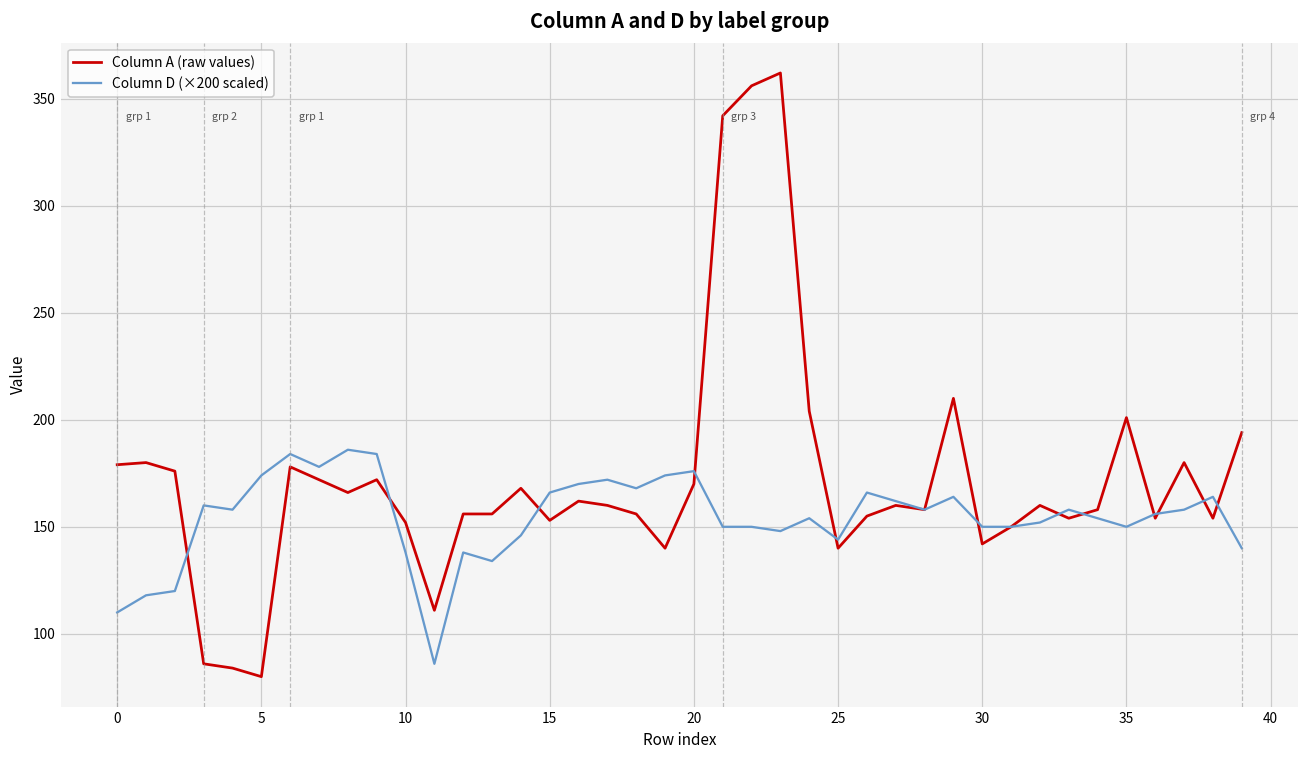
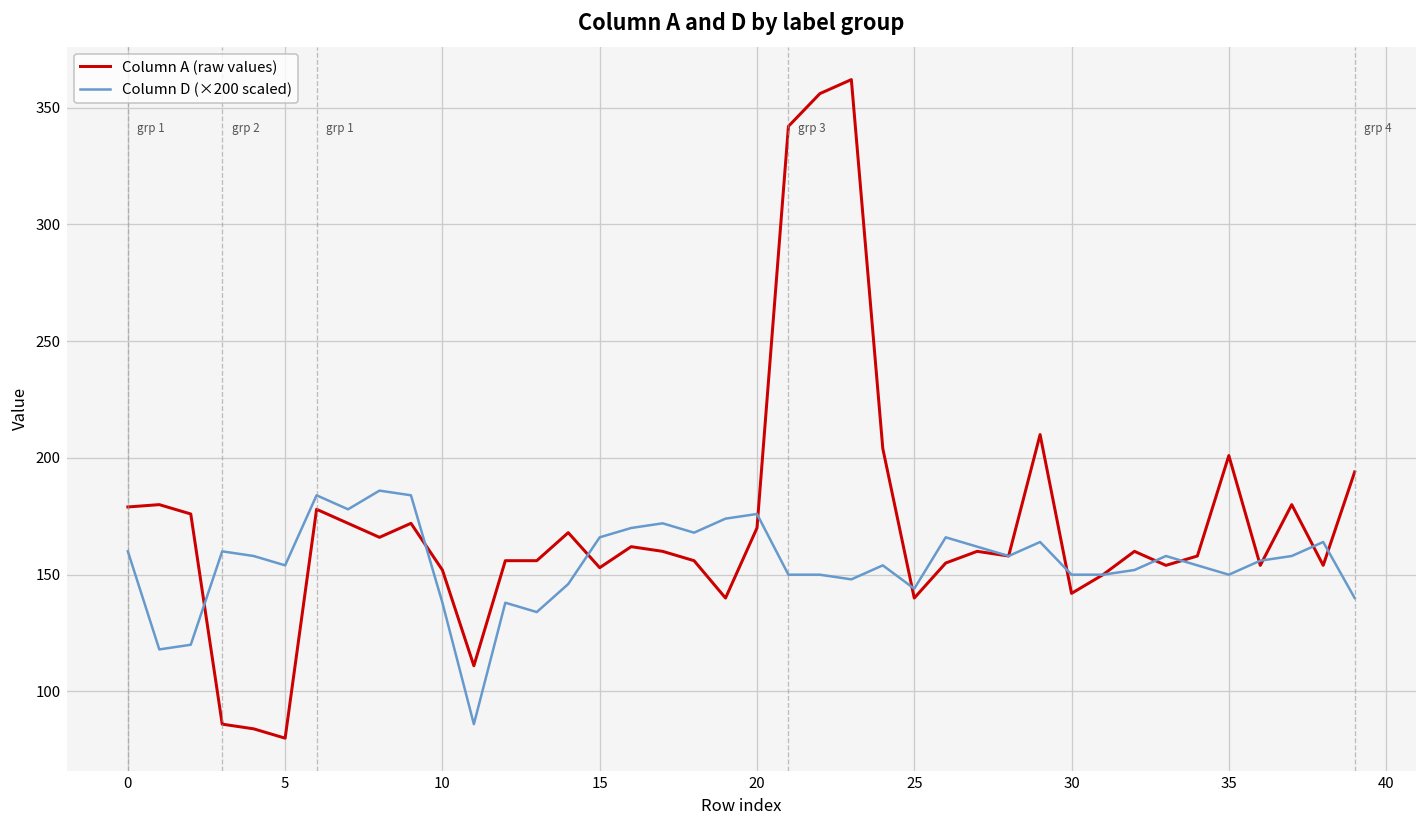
  {
    "Column A (raw values)": {
      "0": 179,
      "5": 80,
      "10": 152,
      "15": 153,
      "20": 170,
      "25": 140,
      "30": 142,
      "35": 201
    },
    "Column D (×200 scaled)": {
-     "0": 110,
-     "5": 174,
+     "0": 160,
+     "5": 154,
      "10": 138,
      "15": 166,
      "20": 176,
      "25": 144,
      "30": 150,
      "35": 150
    }
  }
